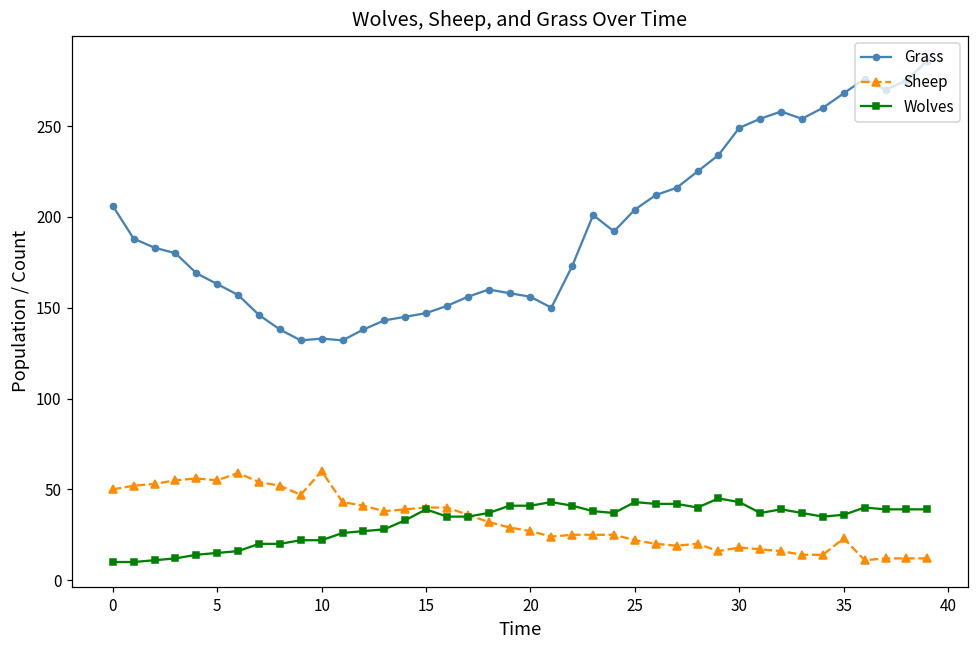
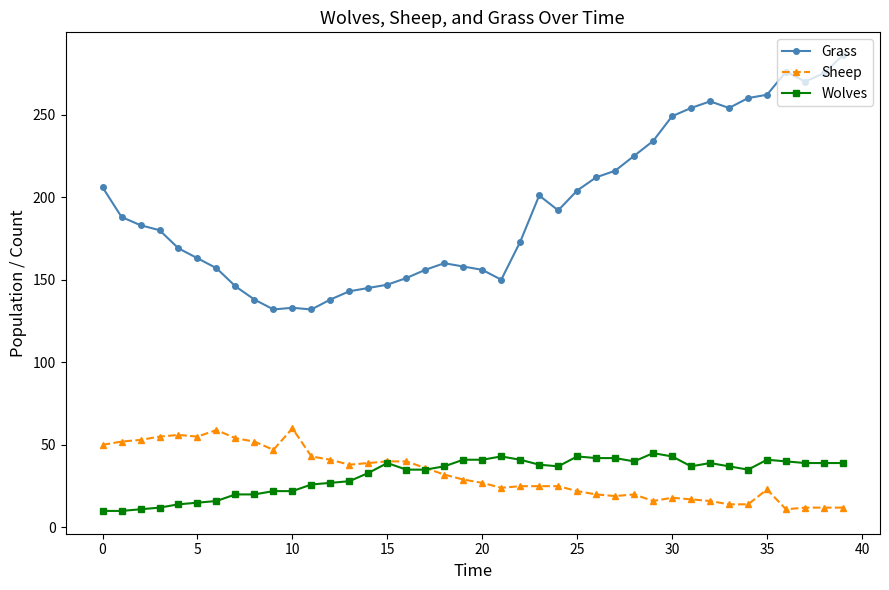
  {
    "Grass": {
      "0": 206,
      "5": 163,
      "10": 133,
      "15": 147,
      "20": 156,
      "25": 204,
      "30": 249,
-     "35": 268
+     "35": 262
    },
    "Sheep": {
      "0": 50,
      "5": 55,
      "10": 60,
      "20": 27,
      "25": 22,
      "30": 18,
      "35": 23
    },
    "Wolves": {
      "0": 10,
      "5": 15,
      "10": 22,
      "20": 41,
      "25": 43,
      "30": 43,
-     "35": 36
+     "35": 41
    }
  }
